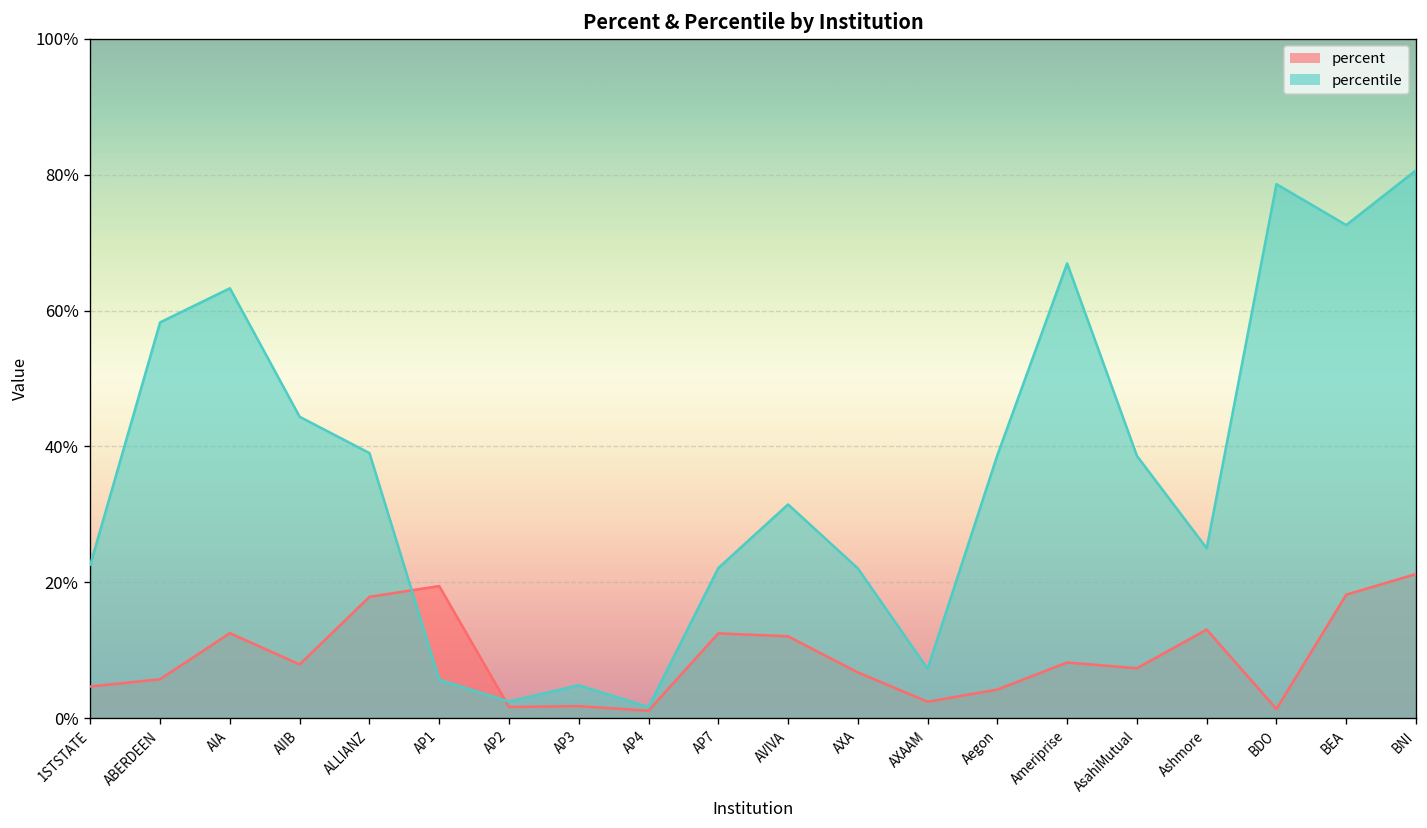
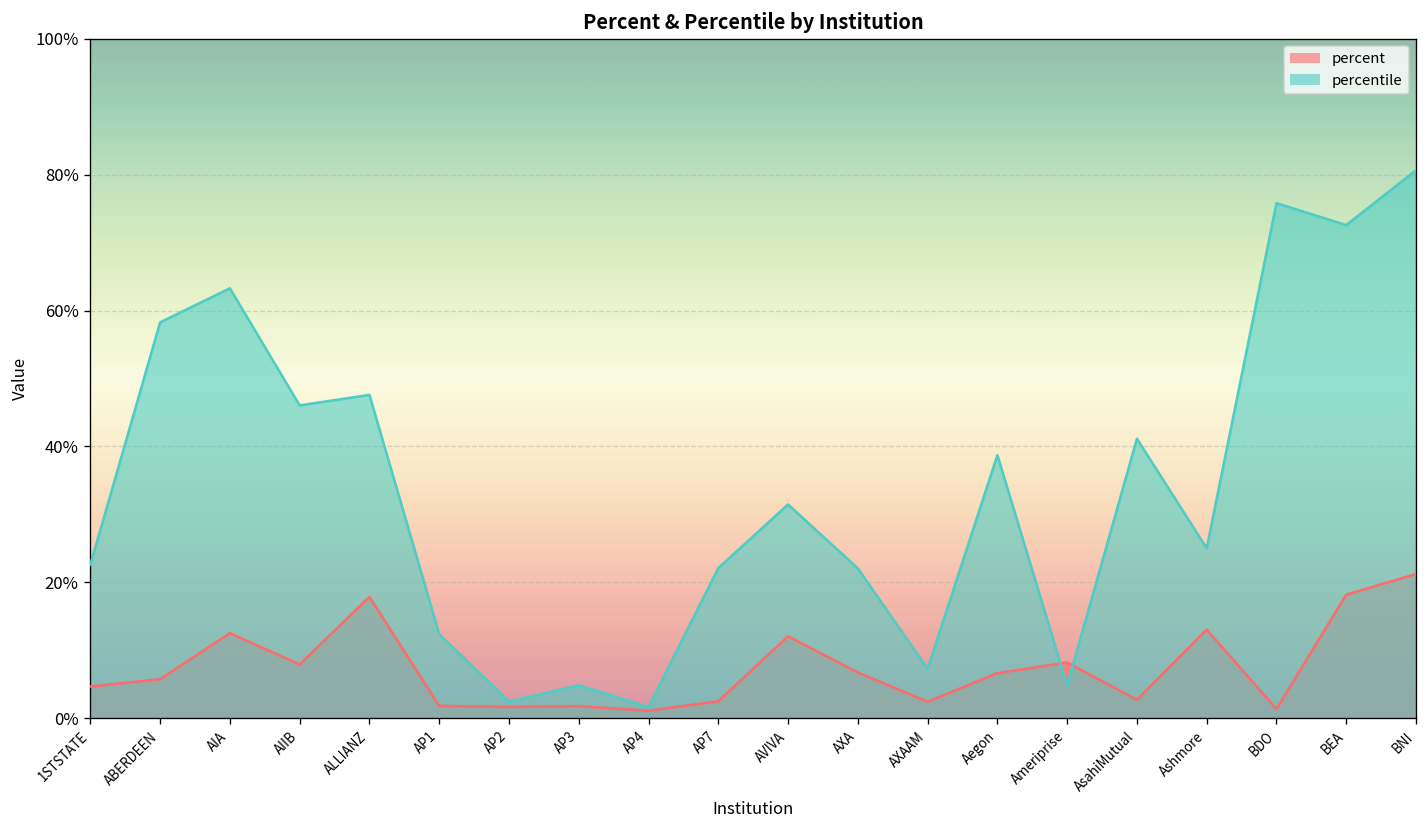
  {
    "percent": {
      "1STSTATE": "5%",
      "ABERDEEN": "6%",
      "AIA": "13%",
      "AIIB": "8%",
      "ALLIANZ": "18%",
-     "AP1": "19%",
+     "AP1": "2%",
      "AP2": "2%",
      "AP3": "2%",
      "AP4": "1%",
-     "AP7": "12%",
+     "AP7": "2%",
      "AVIVA": "12%",
      "AXA": "7%",
      "AXAAM": "2%",
-     "Aegon": "4%",
+     "Aegon": "7%",
      "Ameriprise": "8%",
-     "AsahiMutual": "7%",
+     "AsahiMutual": "3%",
      "Ashmore": "13%",
      "BDO": "1%",
      "BEA": "18%",
      "BNI": "21%"
    },
    "percentile": {
      "1STSTATE": "23%",
      "ABERDEEN": "58%",
      "AIA": "63%",
-     "AIIB": "44%",
-     "ALLIANZ": "39%",
-     "AP1": "6%",
+     "AIIB": "46%",
+     "ALLIANZ": "48%",
+     "AP1": "12%",
      "AP2": "2%",
      "AP3": "5%",
      "AP4": "2%",
      "AP7": "22%",
      "AVIVA": "31%",
      "AXA": "22%",
      "AXAAM": "7%",
      "Aegon": "39%",
-     "Ameriprise": "67%",
-     "AsahiMutual": "39%",
+     "Ameriprise": "5%",
+     "AsahiMutual": "41%",
      "Ashmore": "25%",
-     "BDO": "79%",
+     "BDO": "76%",
      "BEA": "73%",
      "BNI": "81%"
    }
  }
